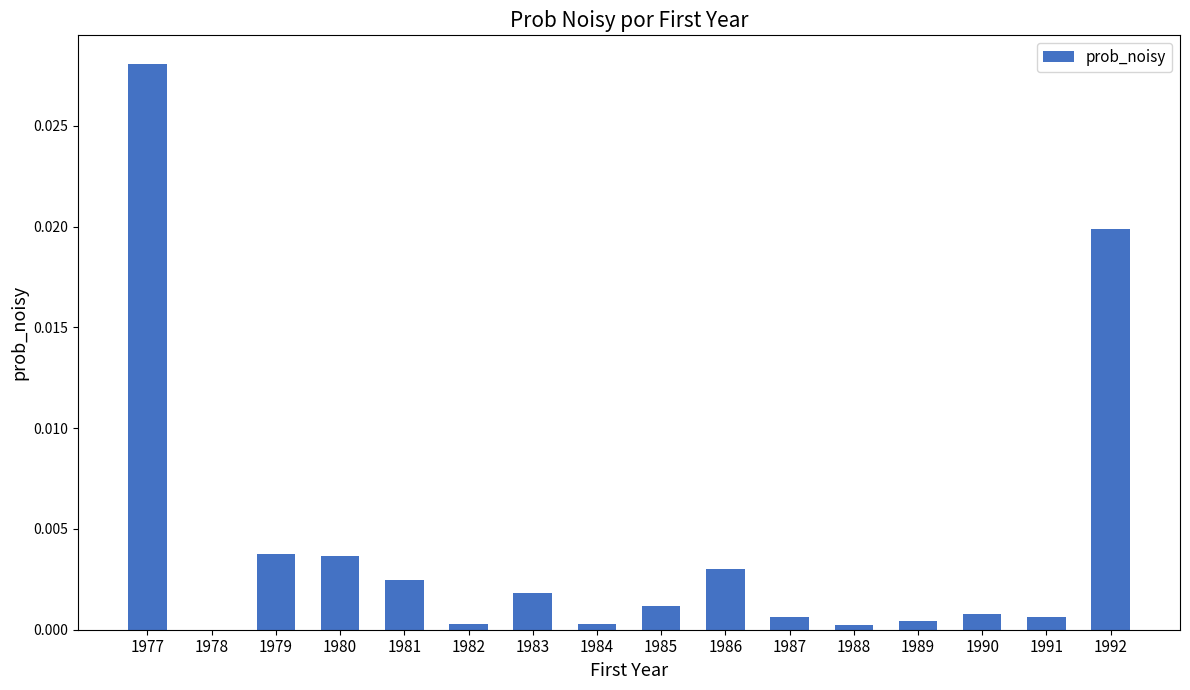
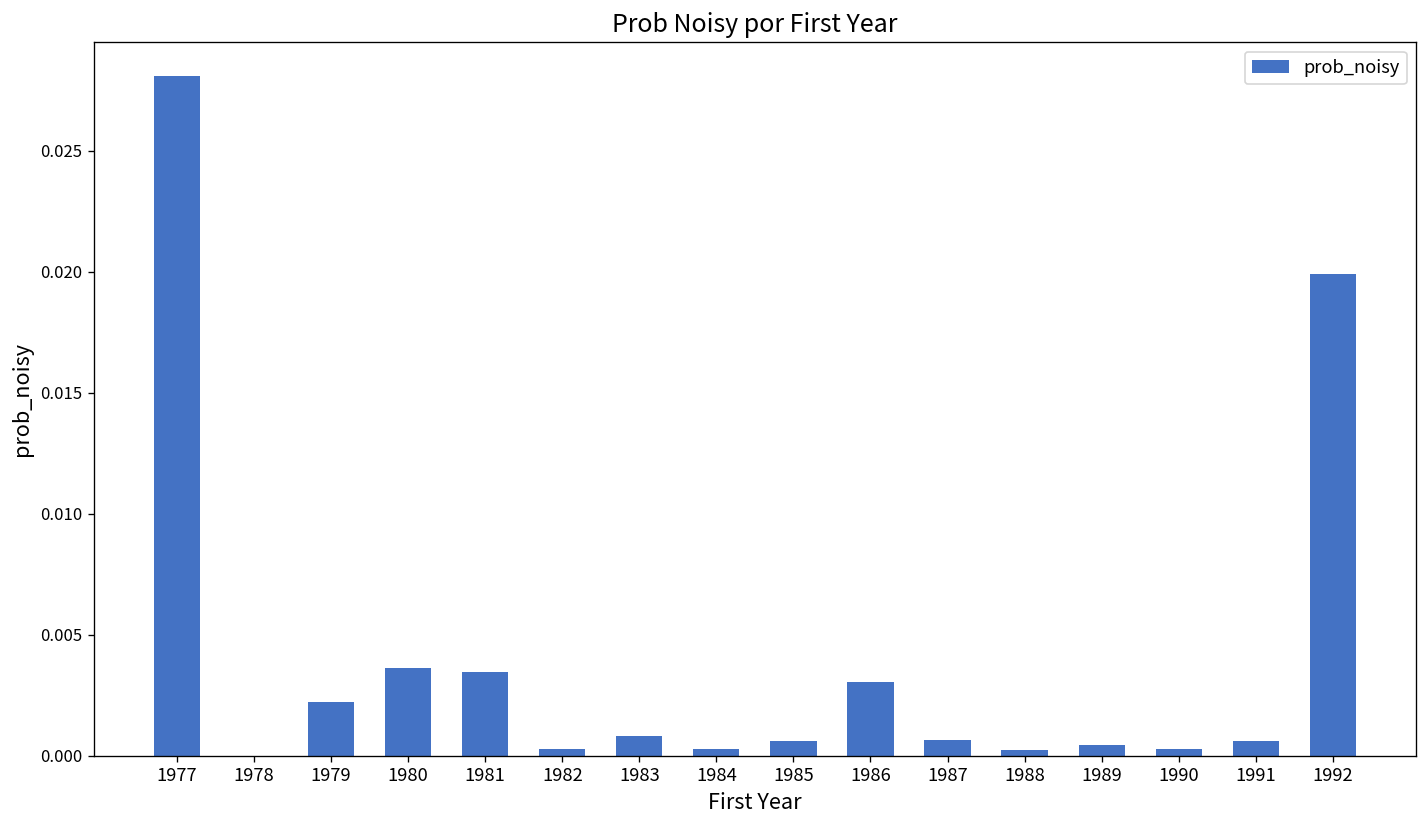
  {
    "1977": 0.0281,
    "1978": 0.0000,
-   "1979": 0.0038,
+   "1979": 0.0022,
    "1980": 0.0036,
-   "1981": 0.0025,
+   "1981": 0.0035,
    "1982": 0.0003,
-   "1983": 0.0018,
+   "1983": 0.0008,
    "1984": 0.0003,
-   "1985": 0.0012,
+   "1985": 0.0006,
    "1986": 0.0030,
    "1987": 0.0007,
    "1988": 0.0002,
    "1989": 0.0004,
-   "1990": 0.0008,
+   "1990": 0.0003,
    "1991": 0.0006,
    "1992": 0.0199
  }
